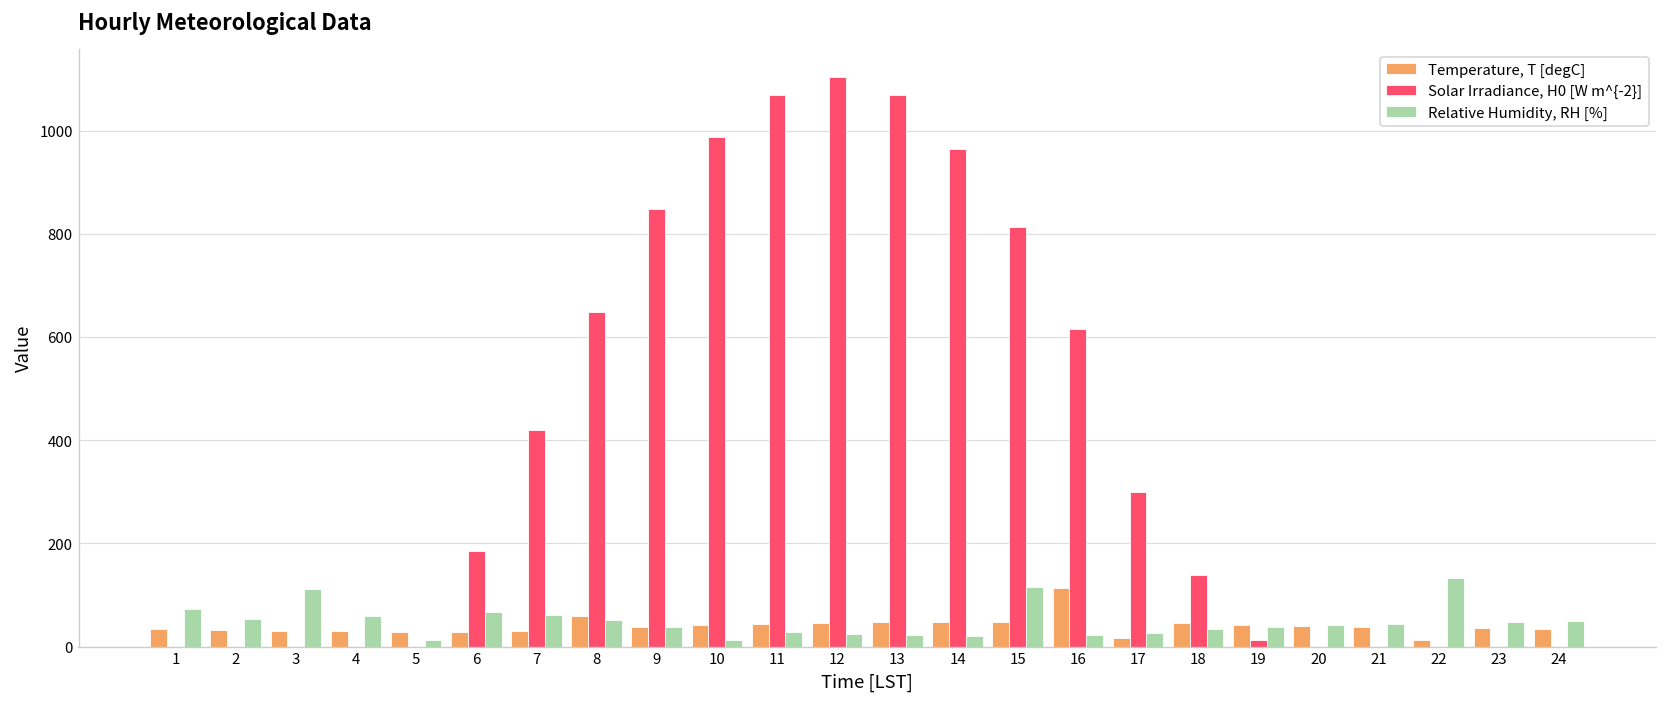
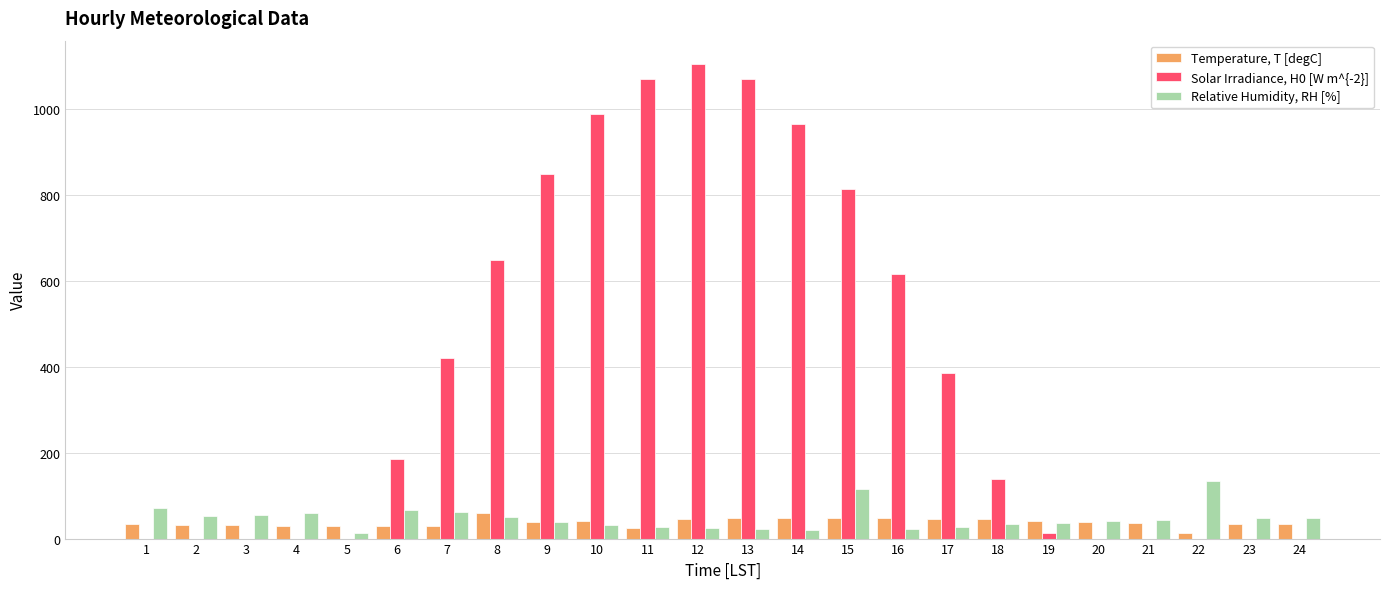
  {
    "Temperature, T [degC]": {
      "1": 30,
      "2": 30,
      "3": 30,
      "4": 30,
      "5": 30,
      "6": 30,
      "7": 30,
      "8": 60,
      "9": 40,
      "10": 40,
-     "11": 40,
+     "11": 20,
      "12": 50,
      "13": 50,
      "14": 50,
      "15": 50,
-     "16": 110,
-     "17": 20,
+     "16": 50,
+     "17": 50,
      "18": 50,
      "19": 40,
      "20": 40,
      "21": 40,
      "22": 10,
      "23": 40,
      "24": 30
    },
    "Solar Irradiance, H0 [W m^{-2}]": {
      "1": 0,
      "2": 0,
      "3": 0,
      "4": 0,
      "5": 0,
      "6": 190,
      "7": 420,
      "8": 650,
      "9": 850,
      "10": 990,
      "11": 1070,
      "12": 1100,
      "13": 1070,
      "14": 970,
      "15": 810,
      "16": 620,
-     "17": 300,
+     "17": 390,
      "18": 140,
      "19": 10,
      "20": 0,
      "21": 0,
      "22": 0,
      "23": 0,
      "24": 0
    },
    "Relative Humidity, RH [%]": {
      "1": 70,
      "2": 50,
-     "3": 110,
+     "3": 60,
      "4": 60,
      "5": 10,
      "6": 70,
      "7": 60,
      "8": 50,
      "9": 40,
-     "10": 10,
+     "10": 30,
      "11": 30,
      "12": 30,
      "13": 20,
      "14": 20,
      "15": 120,
      "16": 20,
      "17": 30,
      "18": 30,
      "19": 40,
      "20": 40,
      "21": 40,
      "22": 130,
      "23": 50,
      "24": 50
    }
  }
